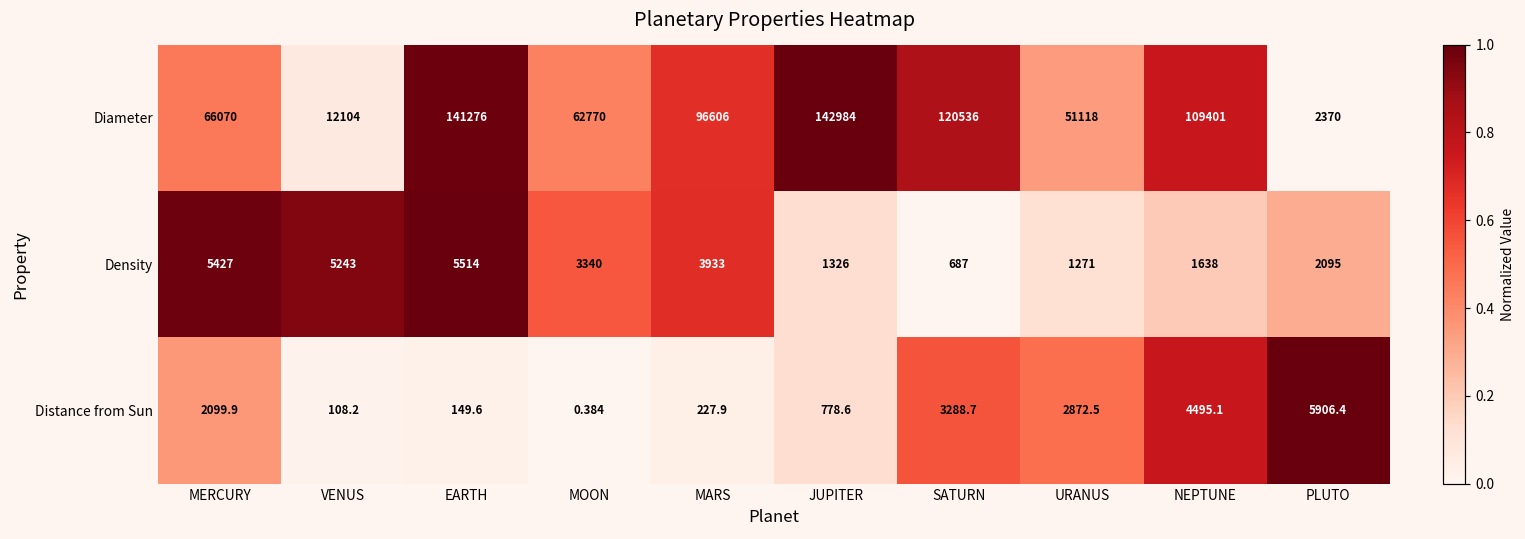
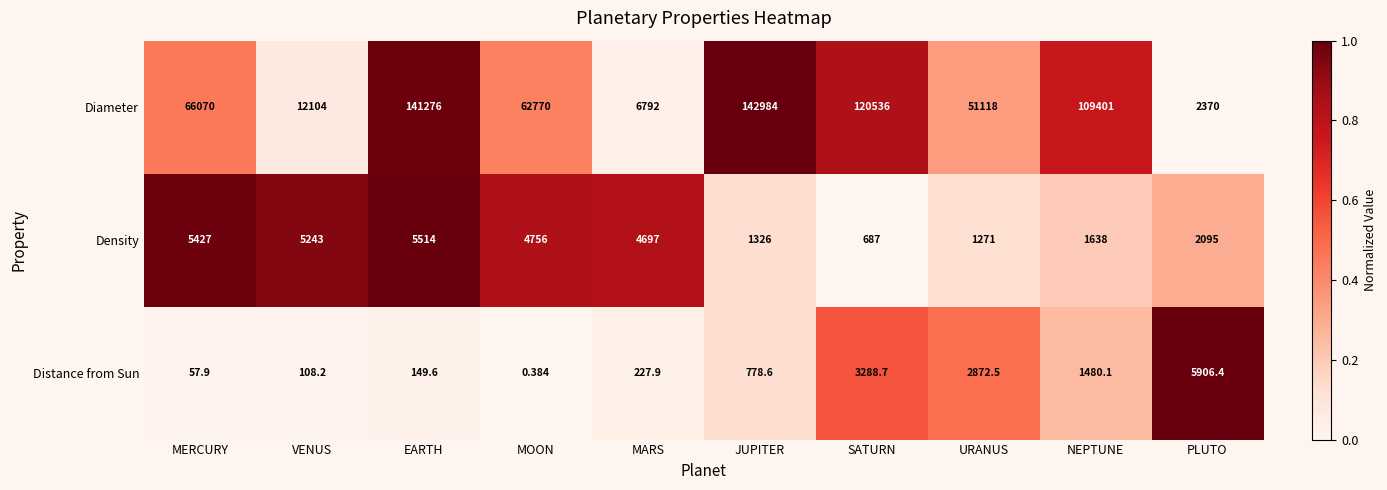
  {
    "Diameter": {
      "MERCURY": 66070,
      "VENUS": 12104,
      "EARTH": 141276,
      "MOON": 62770,
-     "MARS": 96606,
+     "MARS": 6792,
      "JUPITER": 142984,
      "SATURN": 120536,
      "URANUS": 51118,
      "NEPTUNE": 109401,
      "PLUTO": 2370
    },
    "Density": {
      "MERCURY": 5427,
      "VENUS": 5243,
      "EARTH": 5514,
-     "MOON": 3340,
-     "MARS": 3933,
+     "MOON": 4756,
+     "MARS": 4697,
      "JUPITER": 1326,
      "SATURN": 687,
      "URANUS": 1271,
      "NEPTUNE": 1638,
      "PLUTO": 2095
    },
    "Distance from Sun": {
-     "MERCURY": 2099.9,
+     "MERCURY": 57.9,
      "VENUS": 108.2,
      "EARTH": 149.6,
      "MOON": 0.384,
      "MARS": 227.9,
      "JUPITER": 778.6,
      "SATURN": 3288.7,
      "URANUS": 2872.5,
-     "NEPTUNE": 4495.1,
+     "NEPTUNE": 1480.1,
      "PLUTO": 5906.4
    }
  }
